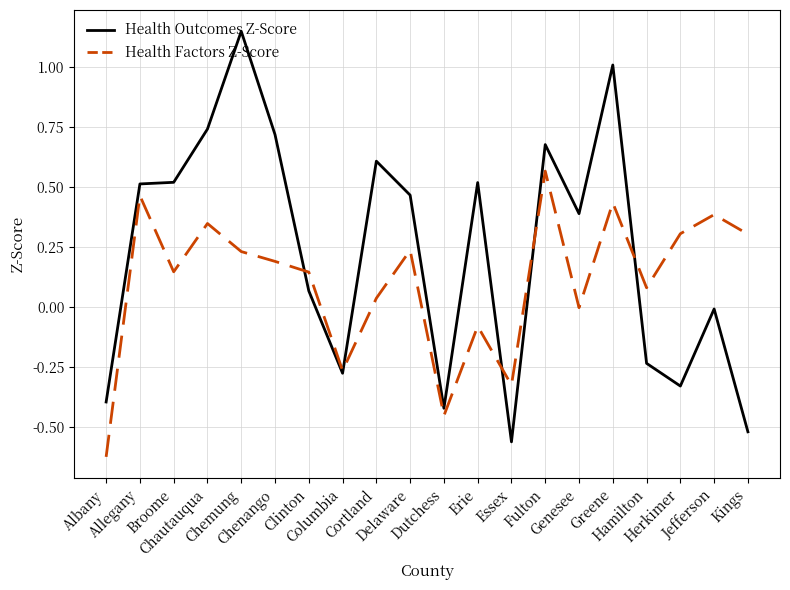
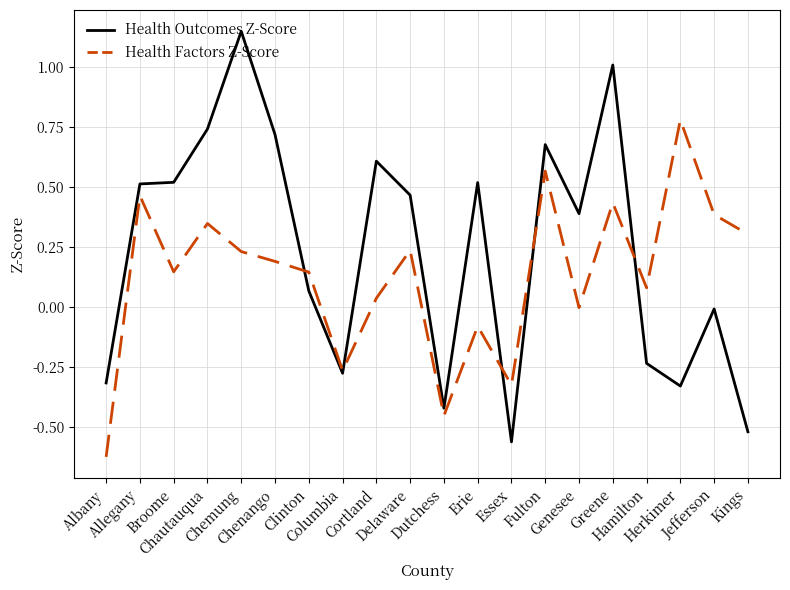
  {
    "Health Outcomes Z-Score": {
-     "Albany": -0.39,
+     "Albany": -0.32,
      "Allegany": 0.51,
      "Broome": 0.52,
      "Chautauqua": 0.74,
      "Chemung": 1.15,
      "Chenango": 0.72,
      "Clinton": 0.07,
      "Columbia": -0.28,
      "Cortland": 0.61,
      "Delaware": 0.47,
      "Dutchess": -0.42,
      "Erie": 0.52,
      "Essex": -0.56,
      "Fulton": 0.68,
      "Genesee": 0.39,
      "Greene": 1.01,
      "Hamilton": -0.23,
      "Herkimer": -0.33,
      "Jefferson": -0.01,
      "Kings": -0.52
    },
    "Health Factors Z-Score": {
      "Albany": -0.62,
      "Allegany": 0.46,
      "Broome": 0.15,
      "Chautauqua": 0.35,
      "Chemung": 0.23,
      "Chenango": 0.19,
      "Clinton": 0.15,
      "Columbia": -0.26,
      "Cortland": 0.04,
      "Delaware": 0.24,
      "Dutchess": -0.45,
      "Erie": -0.08,
      "Essex": -0.32,
      "Fulton": 0.57,
      "Genesee": 0.00,
      "Greene": 0.44,
      "Hamilton": 0.08,
-     "Herkimer": 0.31,
+     "Herkimer": 0.78,
      "Jefferson": 0.39,
      "Kings": 0.30
    }
  }
